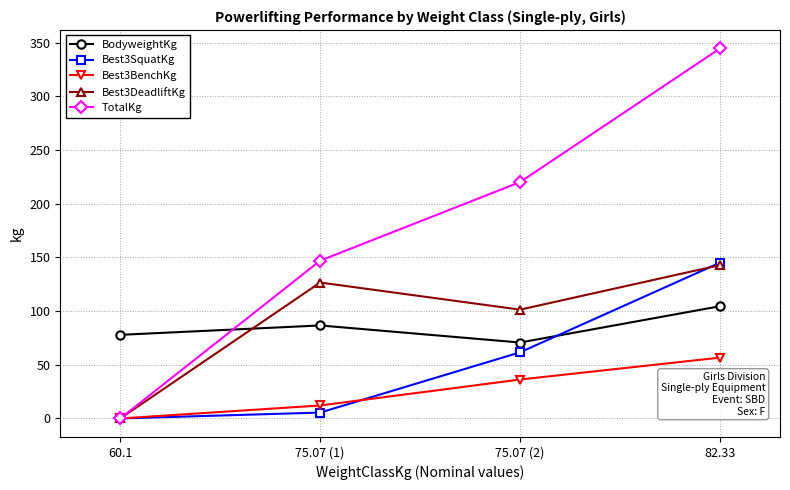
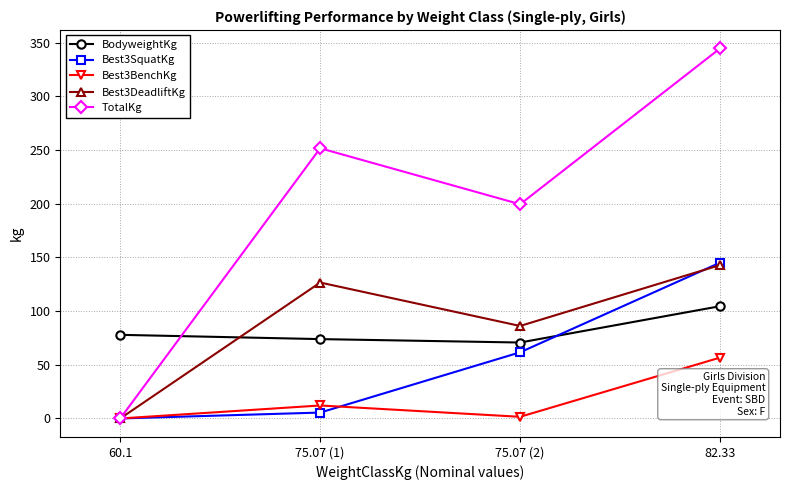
  {
    "BodyweightKg": {
      "60.1": 78,
-     "75.07 (1)": 87,
+     "75.07 (1)": 74,
      "75.07 (2)": 71,
      "82.33": 105
    },
    "Best3SquatKg": {
      "75.07 (1)": 6,
      "75.07 (2)": 62
    },
    "Best3BenchKg": {
      "75.07 (1)": 12,
-     "75.07 (2)": 36,
+     "75.07 (2)": 2,
      "82.33": 57
    },
    "Best3DeadliftKg": {
      "75.07 (1)": 127,
-     "75.07 (2)": 101
+     "75.07 (2)": 86
    },
    "TotalKg": {
-     "75.07 (1)": 147,
-     "75.07 (2)": 220,
+     "75.07 (1)": 252,
+     "75.07 (2)": 200,
      "82.33": 345
    }
  }
